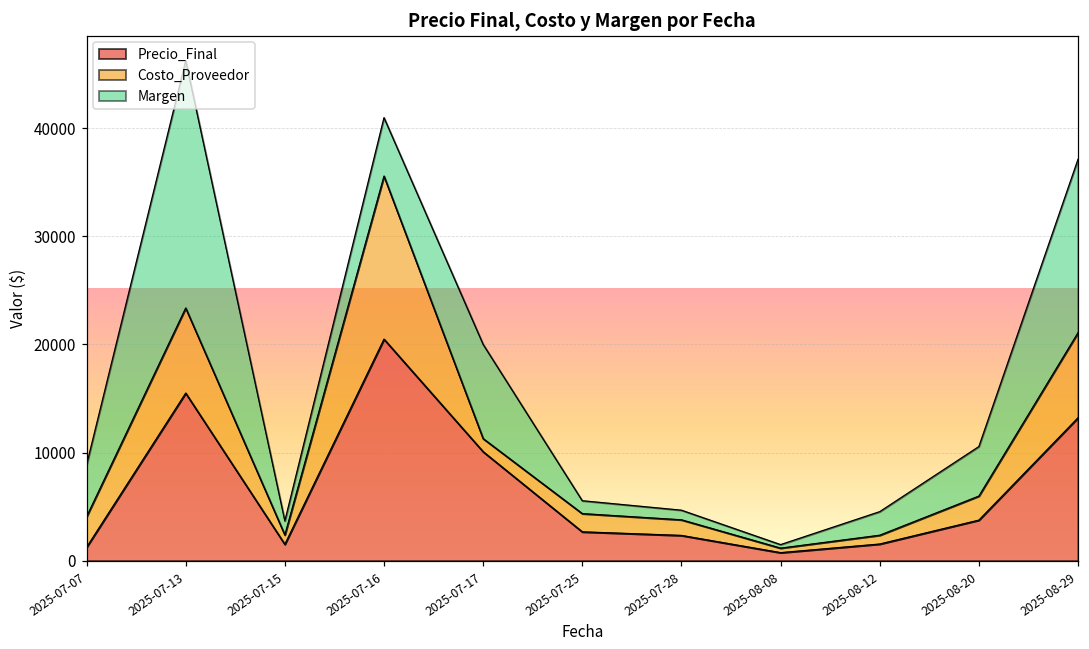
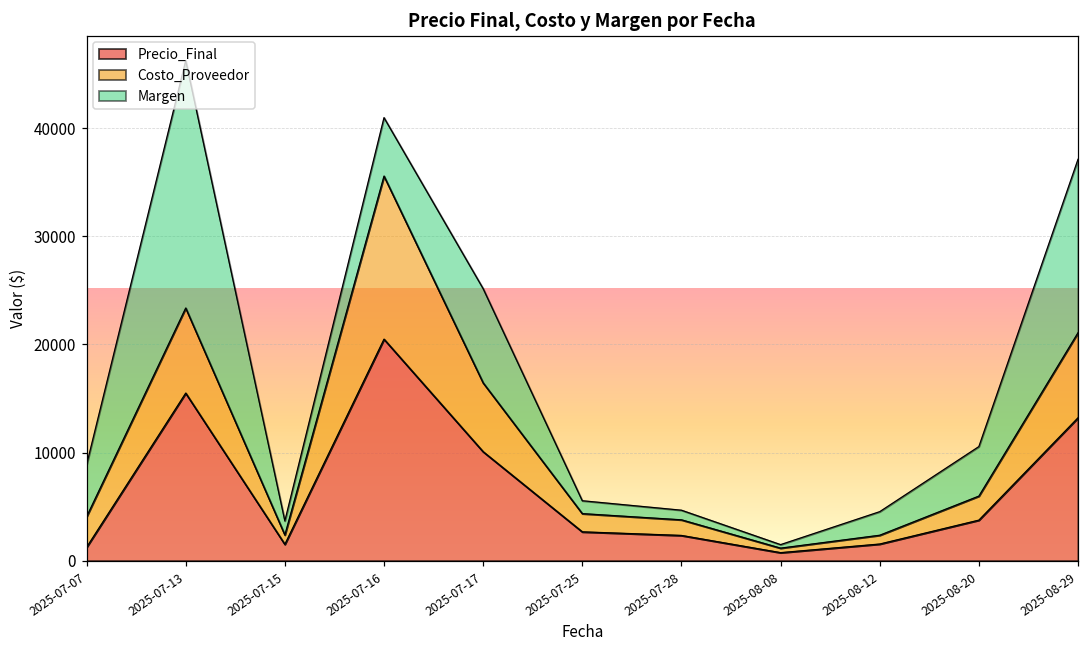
  {
    "Precio_Final": {
      "2025-07-07": 1000,
      "2025-07-13": 16000,
      "2025-07-15": 2000,
      "2025-07-16": 20000,
      "2025-07-17": 10000,
      "2025-07-25": 3000,
      "2025-07-28": 2000,
      "2025-08-08": 1000,
      "2025-08-12": 2000,
      "2025-08-20": 4000,
      "2025-08-29": 13000
    },
    "Costo_Proveedor": {
      "2025-07-07": 3000,
      "2025-07-13": 8000,
      "2025-07-15": 1000,
      "2025-07-16": 15000,
-     "2025-07-17": 1000,
+     "2025-07-17": 6000,
      "2025-07-25": 2000,
      "2025-07-28": 1000,
      "2025-08-08": 0,
      "2025-08-12": 1000,
      "2025-08-20": 2000,
      "2025-08-29": 8000
    },
    "Margen": {
      "2025-07-07": 5000,
      "2025-07-15": 1000,
      "2025-07-16": 5000,
      "2025-07-17": 9000,
      "2025-07-25": 1000,
      "2025-07-28": 1000,
      "2025-08-08": 0,
      "2025-08-12": 2000,
      "2025-08-20": 5000,
      "2025-08-29": 16000
    }
  }
